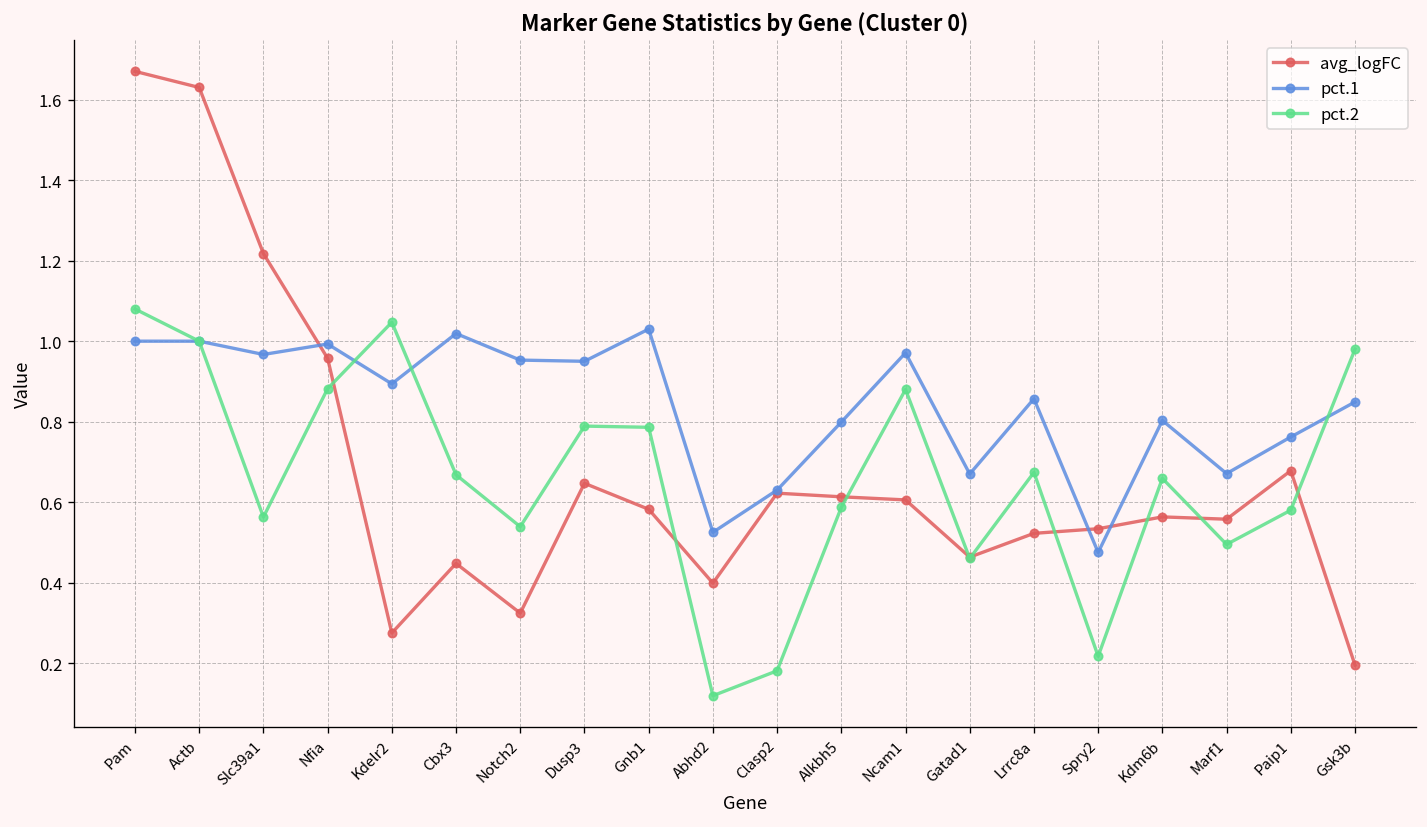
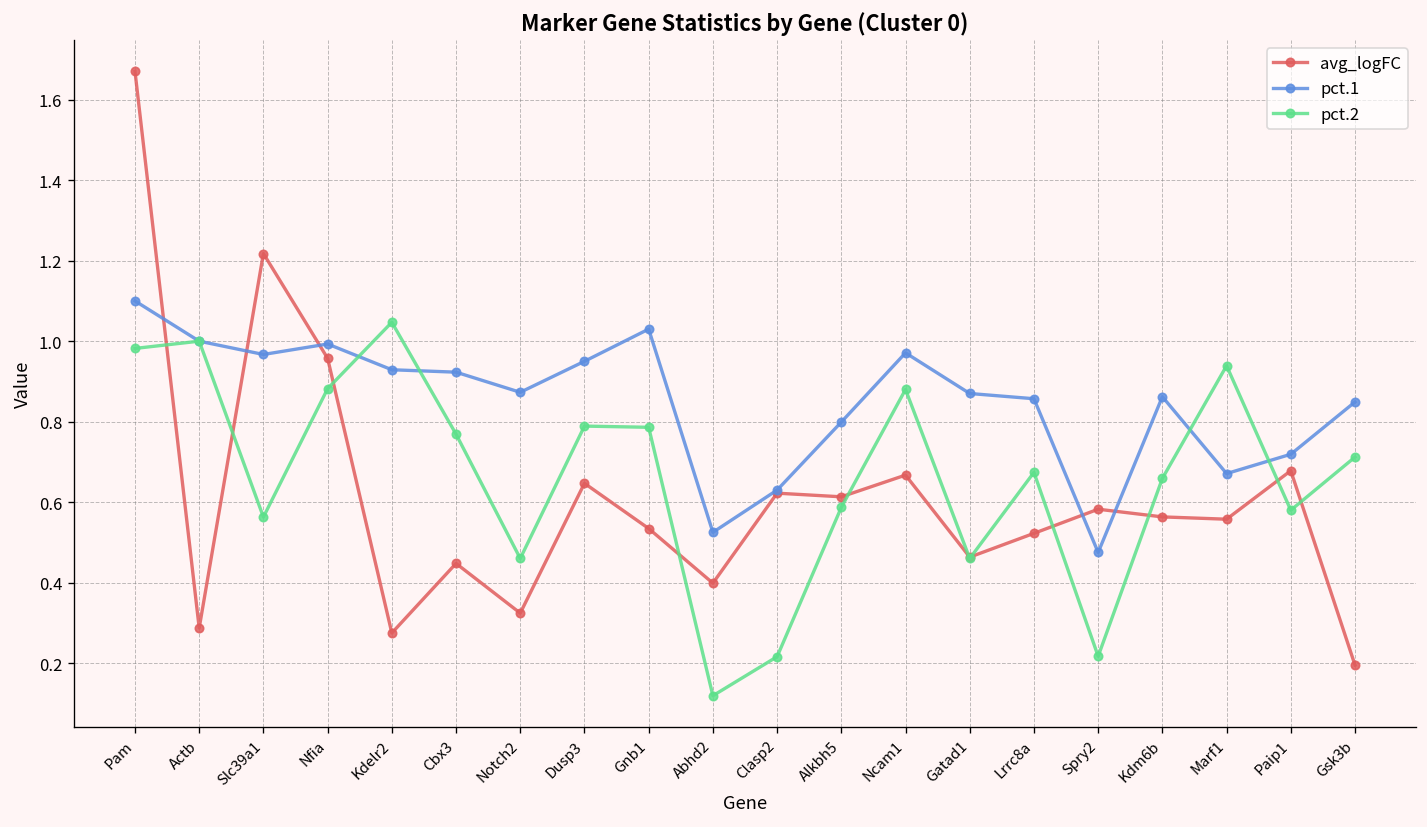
  {
    "avg_logFC": {
      "Pam": 1.67,
-     "Actb": 1.63,
+     "Actb": 0.29,
      "Slc39a1": 1.22,
      "Nfia": 0.96,
      "Kdelr2": 0.27,
      "Cbx3": 0.45,
      "Notch2": 0.32,
      "Dusp3": 0.65,
-     "Gnb1": 0.58,
+     "Gnb1": 0.53,
      "Abhd2": 0.40,
      "Clasp2": 0.62,
      "Alkbh5": 0.61,
-     "Ncam1": 0.61,
+     "Ncam1": 0.67,
      "Lrrc8a": 0.52,
-     "Spry2": 0.53,
+     "Spry2": 0.58,
      "Kdm6b": 0.56,
      "Marf1": 0.56,
      "Paip1": 0.68,
      "Gsk3b": 0.20
    },
    "pct.1": {
-     "Pam": 1.0,
+     "Pam": 1.1,
      "Slc39a1": 0.97,
      "Nfia": 0.99,
-     "Kdelr2": 0.89,
-     "Cbx3": 1.02,
-     "Notch2": 0.95,
+     "Kdelr2": 0.93,
+     "Cbx3": 0.92,
+     "Notch2": 0.87,
      "Dusp3": 0.95,
      "Gnb1": 1.03,
      "Abhd2": 0.53,
      "Clasp2": 0.63,
      "Alkbh5": 0.80,
      "Ncam1": 0.97,
-     "Gatad1": 0.67,
+     "Gatad1": 0.87,
      "Lrrc8a": 0.86,
      "Spry2": 0.48,
-     "Kdm6b": 0.80,
+     "Kdm6b": 0.86,
      "Marf1": 0.67,
-     "Paip1": 0.76,
+     "Paip1": 0.72,
      "Gsk3b": 0.85
    },
    "pct.2": {
-     "Pam": 1.08,
+     "Pam": 0.98,
      "Slc39a1": 0.56,
      "Nfia": 0.88,
      "Kdelr2": 1.05,
-     "Cbx3": 0.67,
-     "Notch2": 0.54,
+     "Cbx3": 0.77,
+     "Notch2": 0.46,
      "Dusp3": 0.79,
      "Gnb1": 0.79,
      "Abhd2": 0.12,
-     "Clasp2": 0.18,
+     "Clasp2": 0.22,
      "Alkbh5": 0.59,
      "Ncam1": 0.88,
      "Lrrc8a": 0.67,
      "Spry2": 0.22,
      "Kdm6b": 0.66,
-     "Marf1": 0.50,
+     "Marf1": 0.94,
      "Paip1": 0.58,
-     "Gsk3b": 0.98
+     "Gsk3b": 0.71
    }
  }
